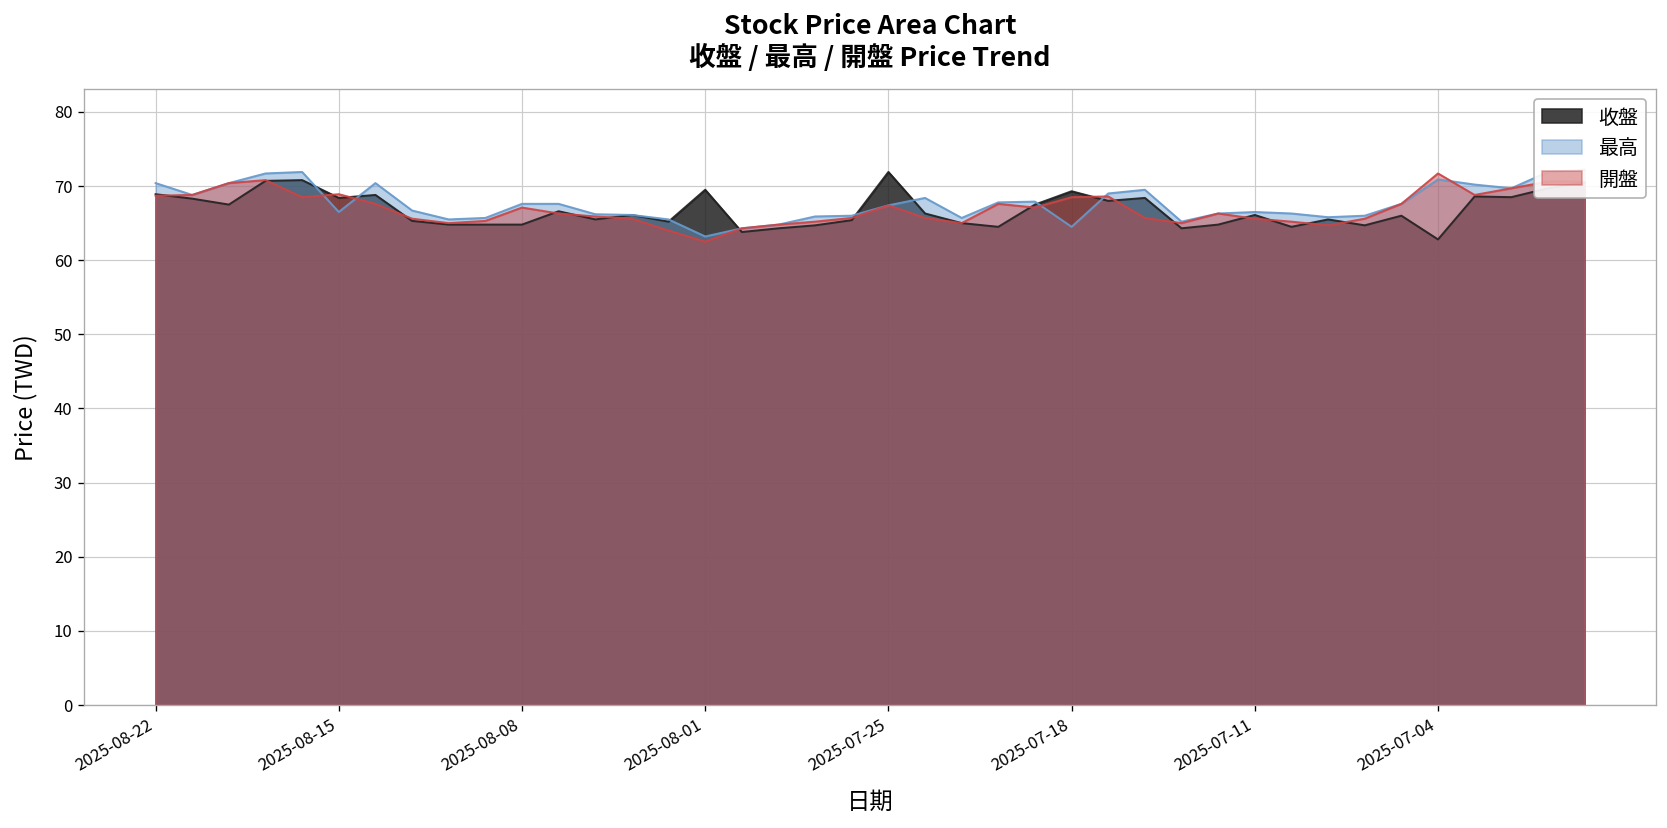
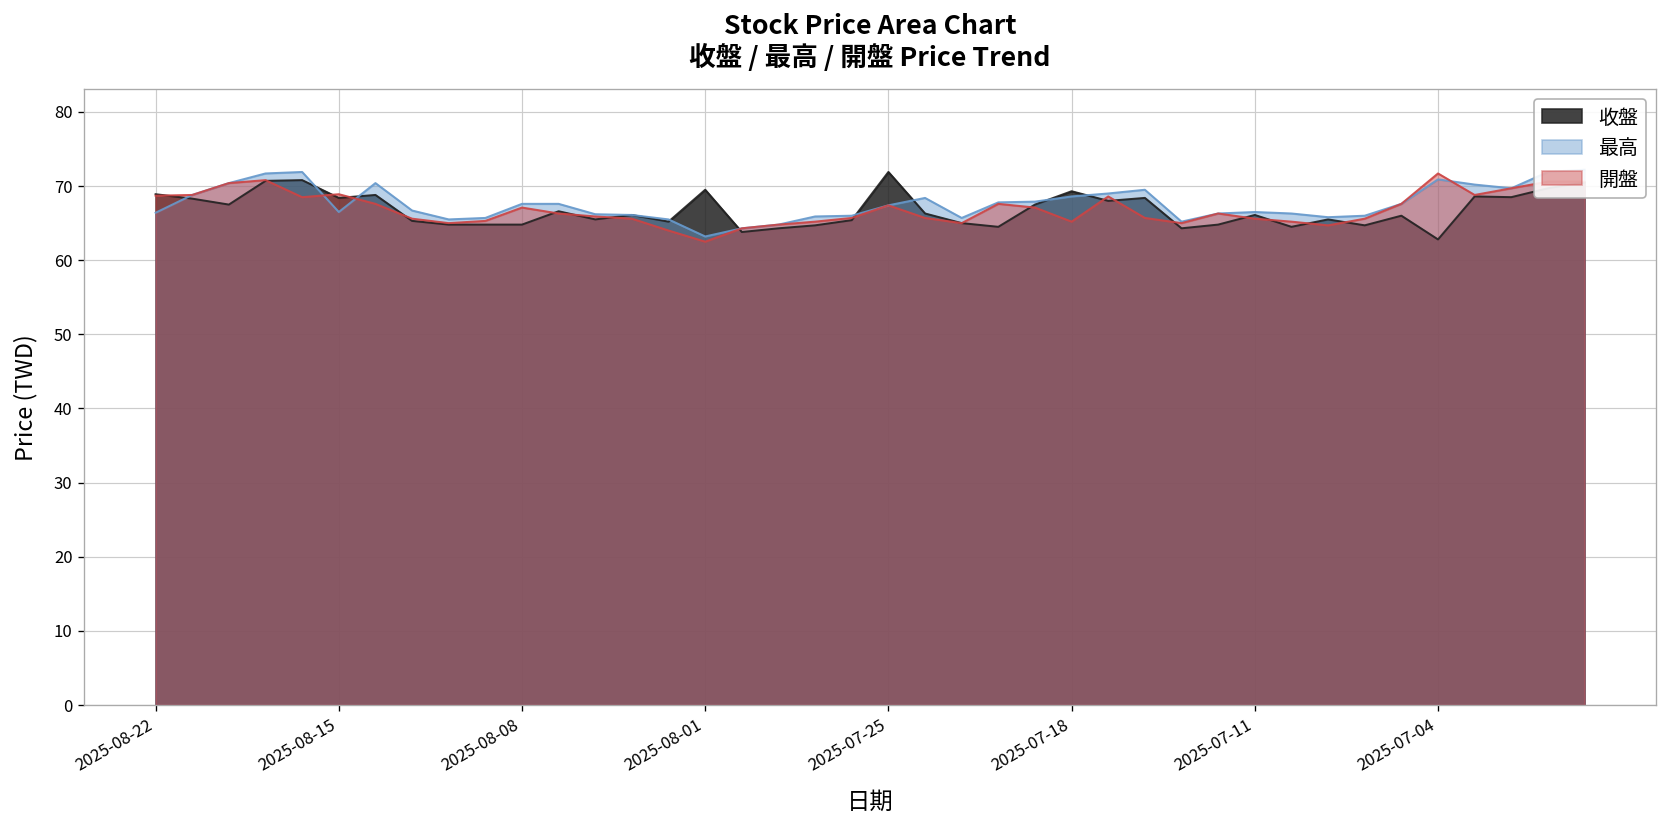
  {
    "收盤": {
      "2025-08-15": 68,
      "2025-08-08": 65,
      "2025-08-01": 70,
      "2025-07-25": 72,
      "2025-07-18": 69,
      "2025-07-04": 63
    },
    "最高": {
-     "2025-08-22": 70,
+     "2025-08-22": 66,
      "2025-08-15": 67,
      "2025-08-08": 68,
      "2025-08-01": 63,
-     "2025-07-18": 65,
+     "2025-07-18": 69,
      "2025-07-04": 71
    },
    "開盤": {
      "2025-08-15": 69,
      "2025-08-08": 67,
      "2025-08-01": 63,
-     "2025-07-18": 69,
+     "2025-07-18": 65,
      "2025-07-11": 66,
      "2025-07-04": 72
    }
  }
